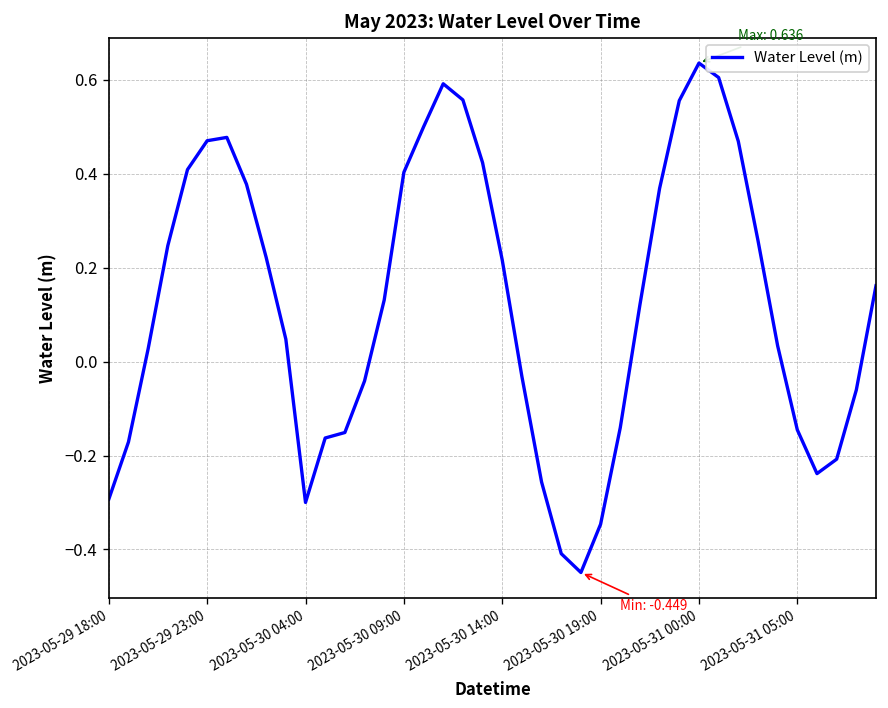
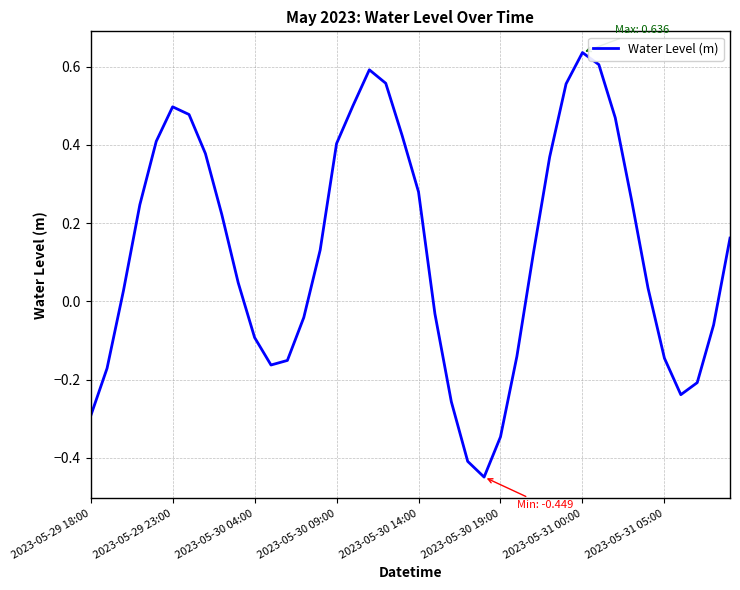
  {
    "2023-05-29 18:00": -0.29,
-   "2023-05-29 23:00": 0.47,
-   "2023-05-30 04:00": -0.30,
+   "2023-05-29 23:00": 0.50,
+   "2023-05-30 04:00": -0.09,
    "2023-05-30 09:00": 0.40,
-   "2023-05-30 14:00": 0.22,
+   "2023-05-30 14:00": 0.28,
    "2023-05-30 19:00": -0.35,
    "2023-05-31 05:00": -0.15
  }
